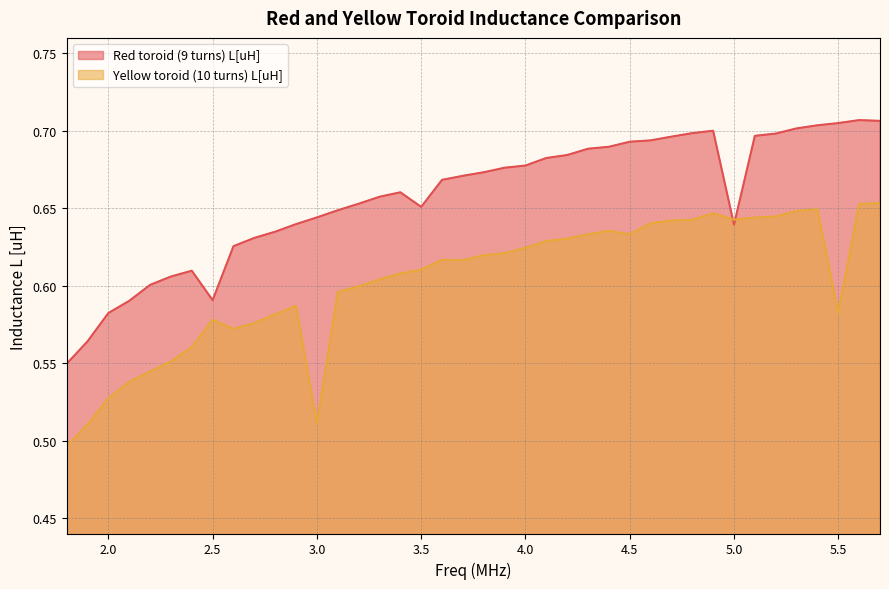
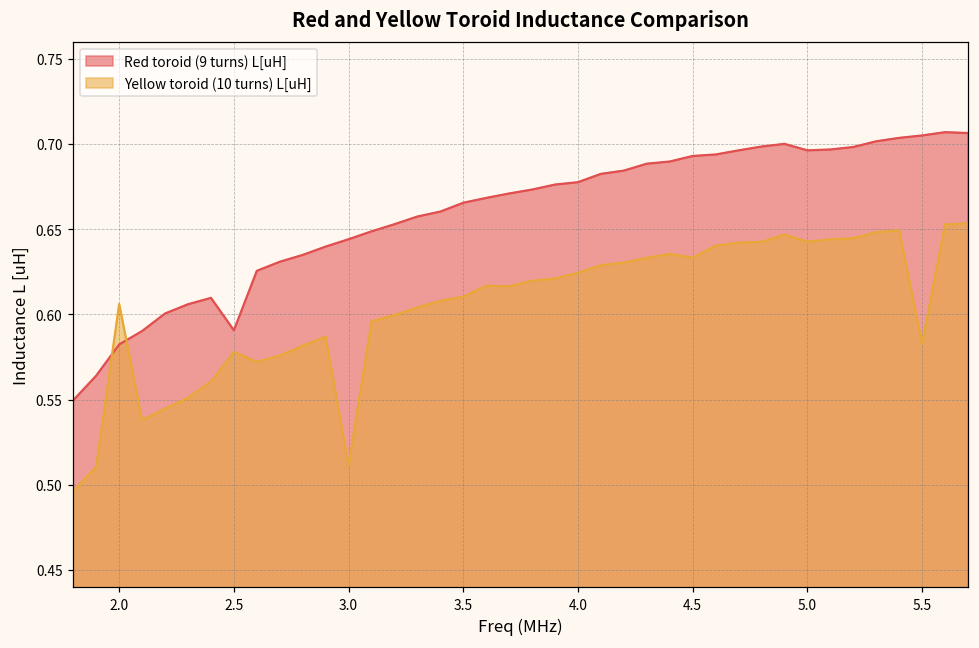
  {
    "Red toroid (9 turns) L[uH]": {
      "2.0": 0.582,
      "2.5": 0.591,
      "3.0": 0.644,
-     "3.5": 0.651,
+     "3.5": 0.665,
      "4.0": 0.678,
      "4.5": 0.693,
-     "5.0": 0.639,
+     "5.0": 0.696,
      "5.5": 0.705
    },
    "Yellow toroid (10 turns) L[uH]": {
-     "2.0": 0.527,
+     "2.0": 0.606,
      "2.5": 0.578,
      "3.0": 0.511,
      "3.5": 0.610,
      "4.0": 0.624,
      "4.5": 0.633,
      "5.0": 0.643,
      "5.5": 0.583
    }
  }
